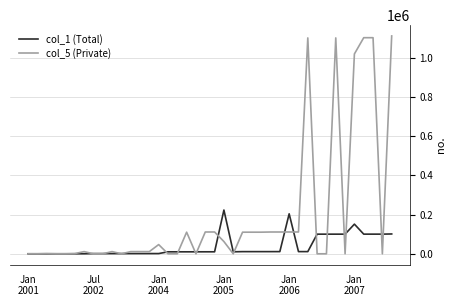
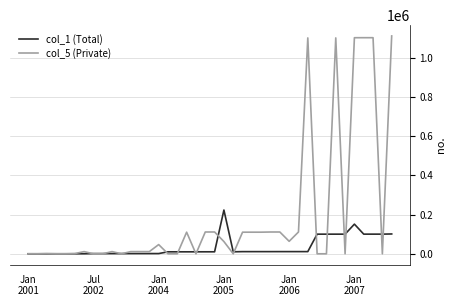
  {
    "col_1 (Total)": {
      "Jan 2004": 0,
      "Jan 2005": 220000,
-     "Jan 2006": 200000,
+     "Jan 2006": 10000,
      "Jan 2007": 150000
    },
    "col_5 (Private)": {
      "Jan 2004": 50000,
      "Jan 2005": 60000,
-     "Jan 2006": 110000,
-     "Jan 2007": 1020000
+     "Jan 2006": 60000,
+     "Jan 2007": 1100000
    }
  }
